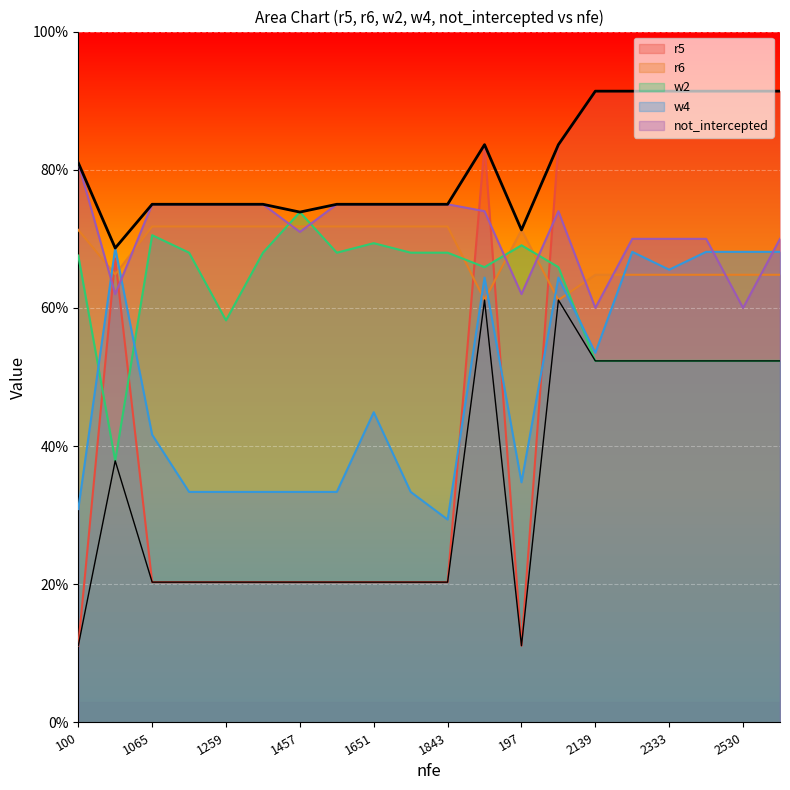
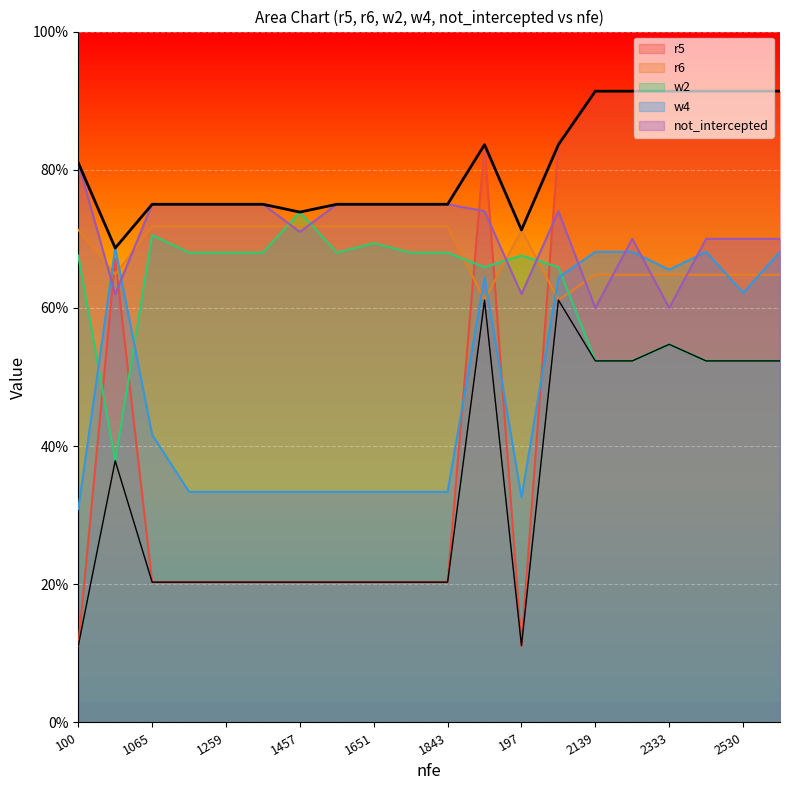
  {
    "w2": {
      "100": "68%",
      "1065": "71%",
-     "1259": "58%",
+     "1259": "68%",
      "1651": "69%",
      "1843": "68%",
-     "197": "69%",
-     "2333": "52%"
+     "197": "68%",
+     "2333": "55%"
    },
    "w4": {
      "100": "31%",
      "1065": "42%",
      "1259": "33%",
      "1457": "33%",
-     "1651": "45%",
-     "1843": "29%",
-     "197": "35%",
-     "2139": "53%",
+     "1651": "33%",
+     "1843": "33%",
+     "197": "33%",
+     "2139": "68%",
      "2333": "66%",
-     "2530": "68%"
+     "2530": "62%"
    },
    "not_intercepted": {
      "1457": "71%",
      "197": "62%",
      "2139": "60%",
-     "2333": "70%",
-     "2530": "60%"
+     "2333": "60%",
+     "2530": "70%"
    }
  }
